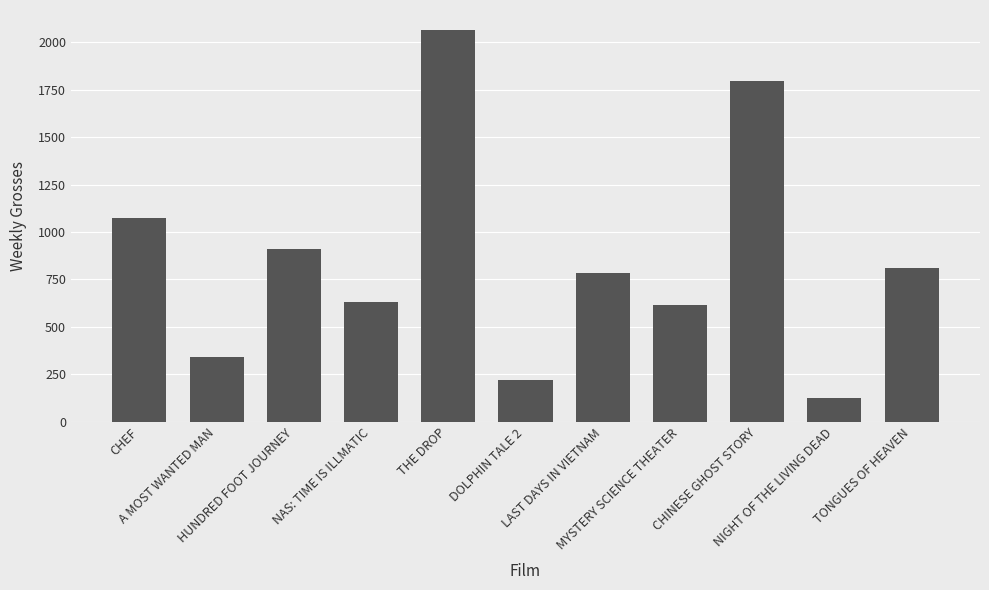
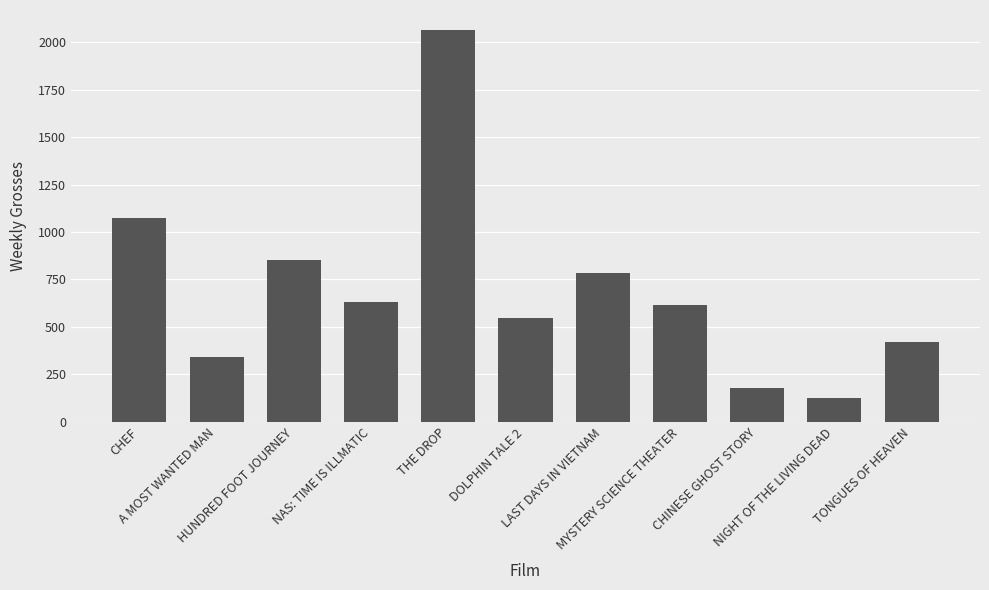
  {
    "CHEF": 1070,
    "A MOST WANTED MAN": 340,
-   "HUNDRED FOOT JOURNEY": 910,
+   "HUNDRED FOOT JOURNEY": 850,
    "NAS: TIME IS ILLMATIC": 630,
    "THE DROP": 2070,
-   "DOLPHIN TALE 2": 220,
+   "DOLPHIN TALE 2": 550,
    "LAST DAYS IN VIETNAM": 780,
    "MYSTERY SCIENCE THEATER": 620,
-   "CHINESE GHOST STORY": 1800,
+   "CHINESE GHOST STORY": 180,
    "NIGHT OF THE LIVING DEAD": 120,
-   "TONGUES OF HEAVEN": 810
+   "TONGUES OF HEAVEN": 420
  }
